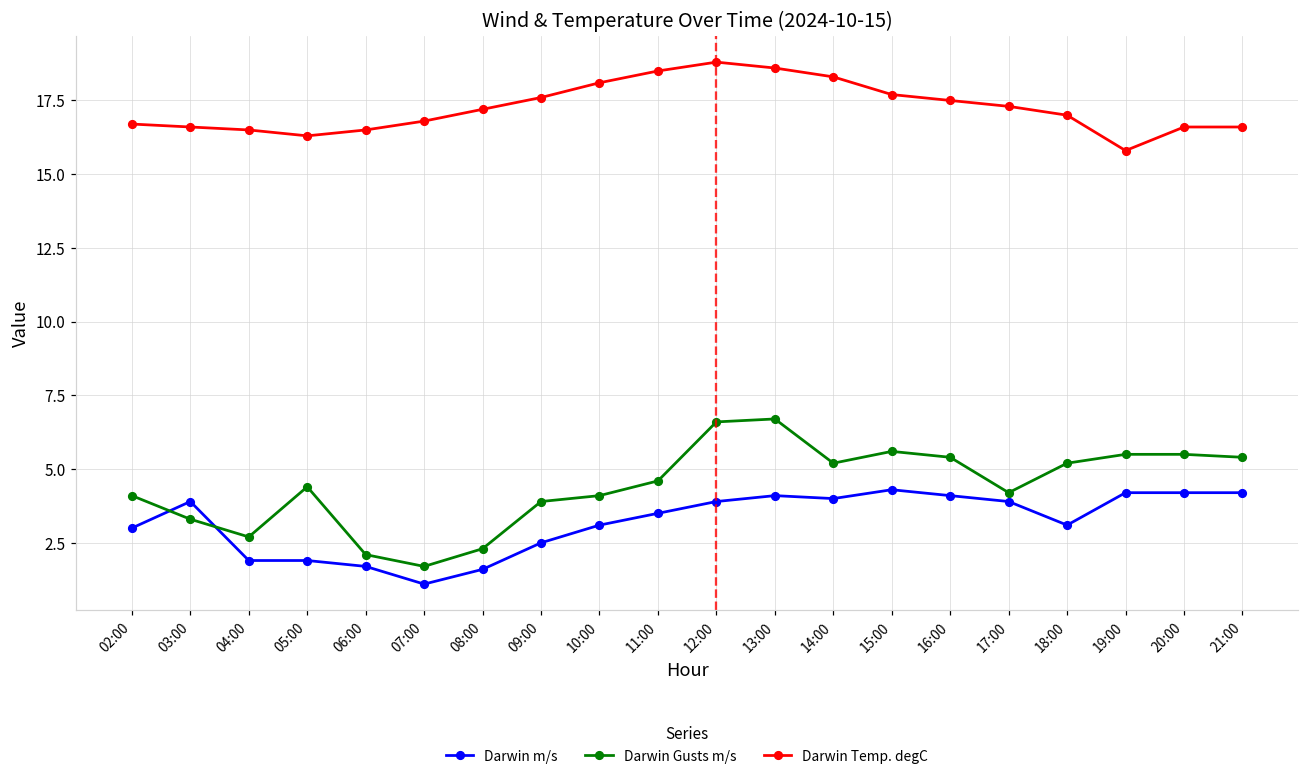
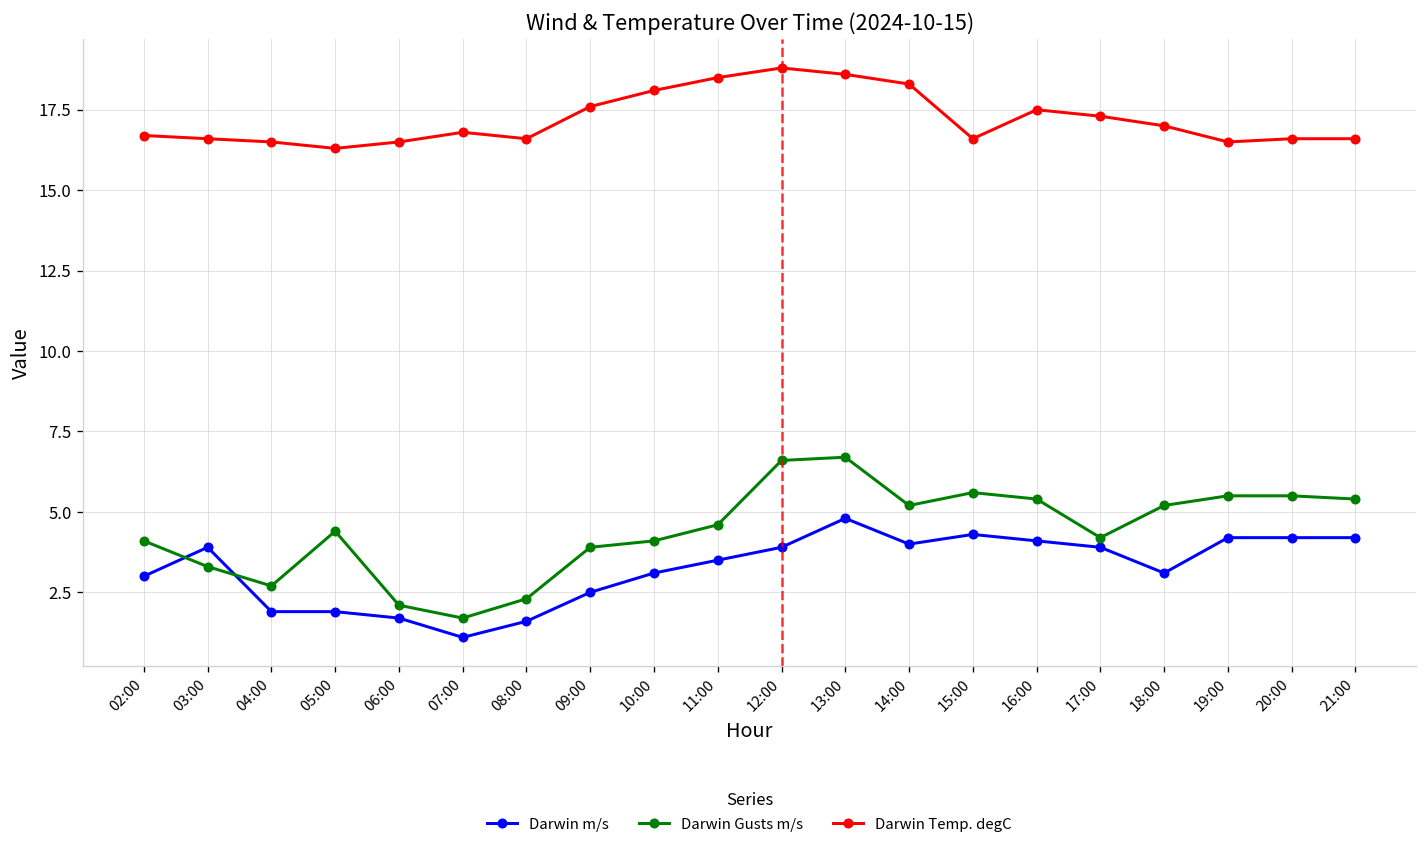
  {
    "Darwin m/s": {
      "02:00": 3.0,
      "03:00": 3.9,
      "04:00": 1.9,
      "05:00": 1.9,
      "06:00": 1.7,
      "07:00": 1.1,
      "08:00": 1.6,
      "09:00": 2.5,
      "10:00": 3.1,
      "11:00": 3.5,
      "12:00": 3.9,
-     "13:00": 4.1,
+     "13:00": 4.8,
      "14:00": 4.0,
      "15:00": 4.3,
      "16:00": 4.1,
      "17:00": 3.9,
      "18:00": 3.1,
      "19:00": 4.2,
      "20:00": 4.2,
      "21:00": 4.2
    },
    "Darwin Gusts m/s": {
      "02:00": 4.1,
      "03:00": 3.3,
      "04:00": 2.7,
      "05:00": 4.4,
      "06:00": 2.1,
      "07:00": 1.7,
      "08:00": 2.3,
      "09:00": 3.9,
      "10:00": 4.1,
      "11:00": 4.6,
      "12:00": 6.6,
      "13:00": 6.7,
      "14:00": 5.2,
      "15:00": 5.6,
      "16:00": 5.4,
      "17:00": 4.2,
      "18:00": 5.2,
      "19:00": 5.5,
      "20:00": 5.5,
      "21:00": 5.4
    },
    "Darwin Temp. degC": {
      "02:00": 16.7,
      "03:00": 16.6,
      "04:00": 16.5,
      "05:00": 16.3,
      "06:00": 16.5,
      "07:00": 16.8,
-     "08:00": 17.2,
+     "08:00": 16.6,
      "09:00": 17.6,
      "10:00": 18.1,
      "11:00": 18.5,
      "12:00": 18.8,
      "13:00": 18.6,
      "14:00": 18.3,
-     "15:00": 17.7,
+     "15:00": 16.6,
      "16:00": 17.5,
      "17:00": 17.3,
      "18:00": 17.0,
-     "19:00": 15.8,
+     "19:00": 16.5,
      "20:00": 16.6,
      "21:00": 16.6
    }
  }
